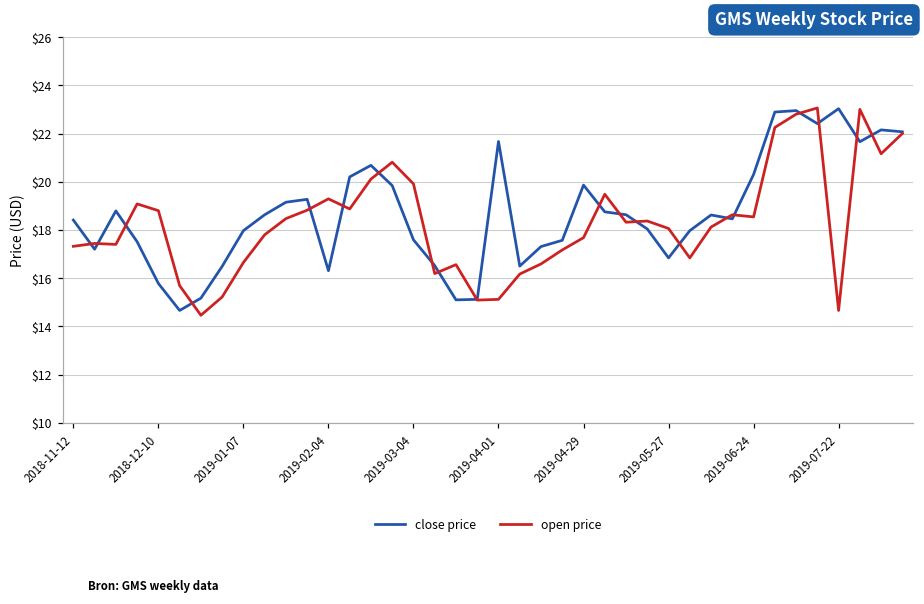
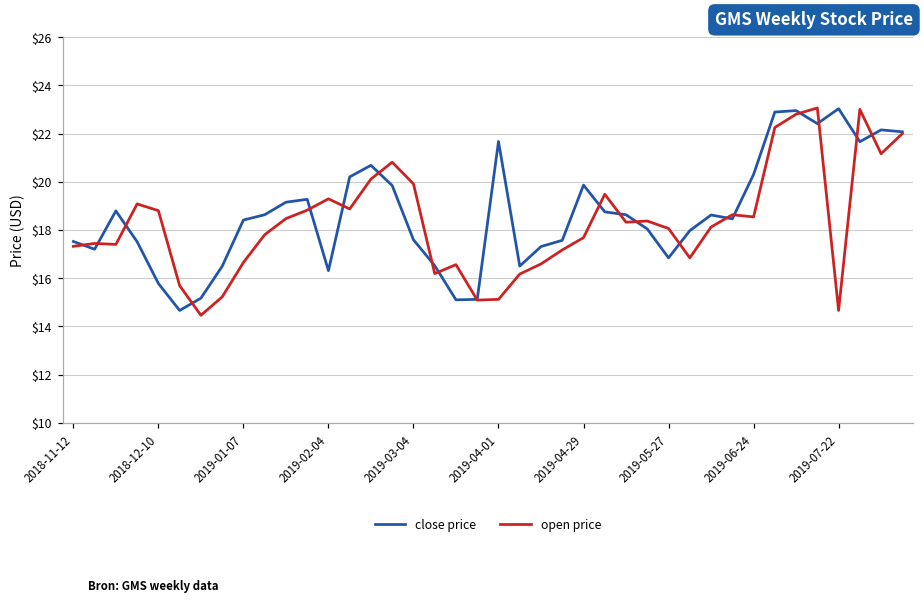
  {
    "close price": {
-     "2018-11-12": "$18.4",
+     "2018-11-12": "$17.5",
      "2018-12-10": "$15.8",
-     "2019-01-07": "$18.0",
+     "2019-01-07": "$18.4",
      "2019-02-04": "$16.3",
      "2019-03-04": "$17.6",
      "2019-04-01": "$21.7",
      "2019-04-29": "$19.9",
      "2019-05-27": "$16.8",
      "2019-06-24": "$20.3",
      "2019-07-22": "$23.0"
    },
    "open price": {
      "2018-11-12": "$17.3",
      "2018-12-10": "$18.8",
      "2019-01-07": "$16.7",
      "2019-02-04": "$19.3",
      "2019-03-04": "$19.9",
      "2019-04-01": "$15.1",
      "2019-04-29": "$17.7",
      "2019-05-27": "$18.1",
      "2019-06-24": "$18.5",
      "2019-07-22": "$14.7"
    }
  }
